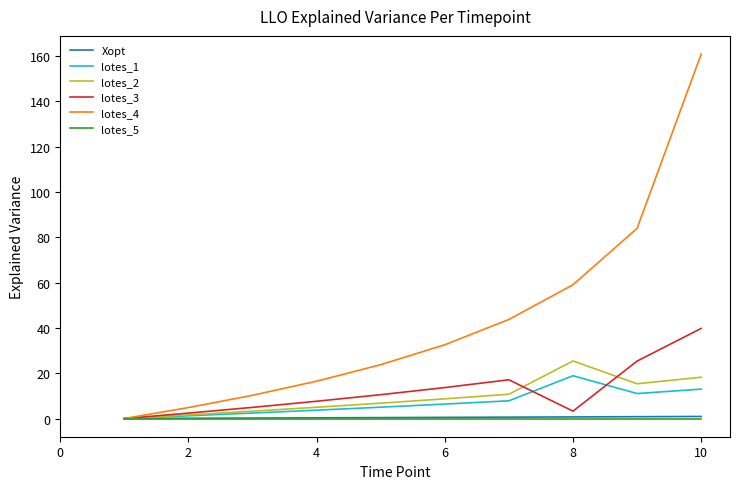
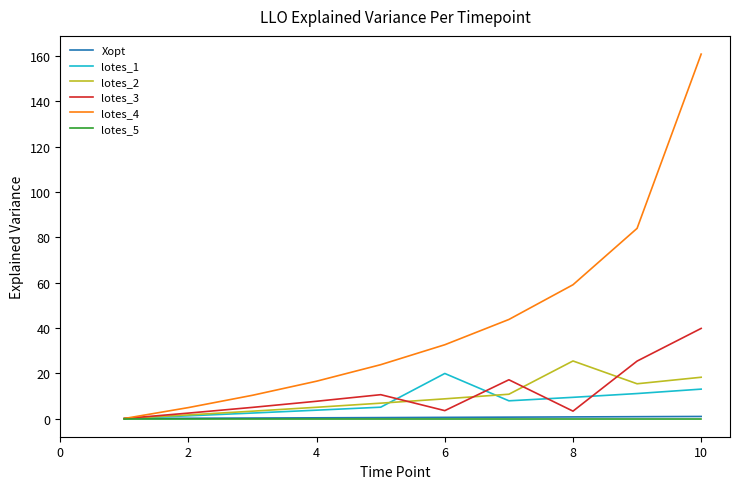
  {
    "lotes_1": {
      "4": 4,
-     "6": 6,
-     "8": 19,
+     "6": 20,
+     "8": 9,
      "10": 13
    },
    "lotes_2": {
      "4": 5,
      "6": 9,
      "8": 25,
      "10": 18
    },
    "lotes_3": {
      "4": 8,
-     "6": 14,
+     "6": 3,
      "8": 3,
      "10": 40
    },
    "lotes_4": {
      "2": 5,
      "4": 16,
      "6": 33,
      "8": 59,
      "10": 161
    }
  }
